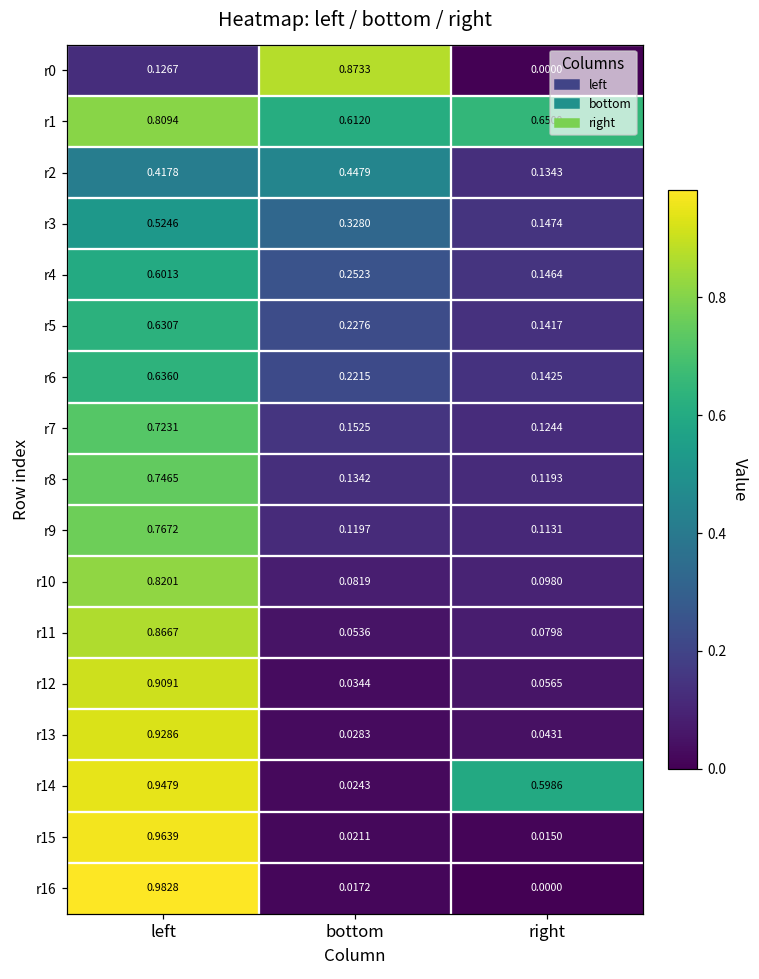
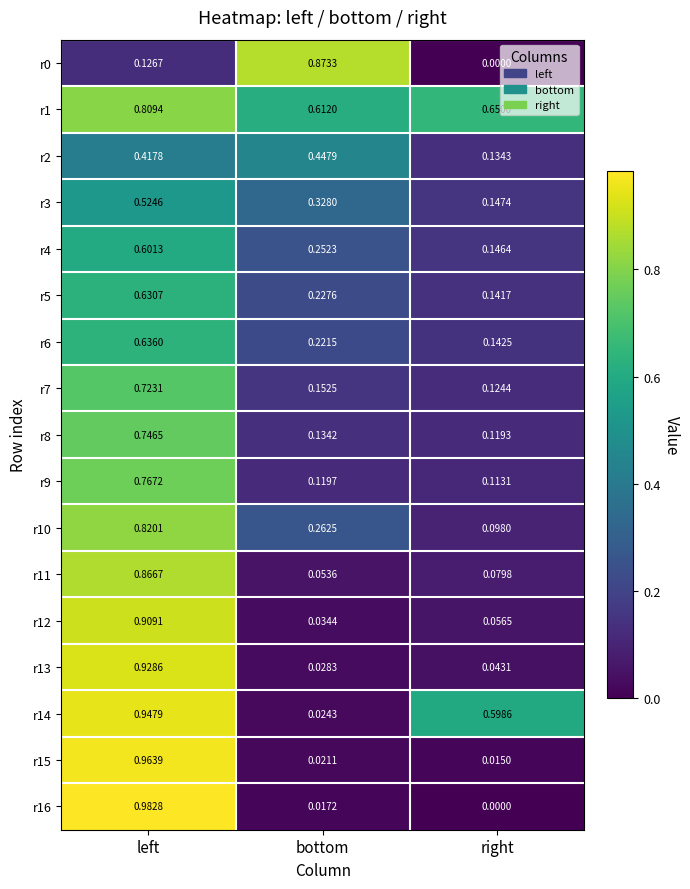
  {
    "r0": {
      "left": 0.1267,
      "bottom": 0.8733
    },
    "r1": {
      "left": 0.8094,
      "bottom": 0.6120
    },
    "r2": {
      "left": 0.4178,
      "bottom": 0.4479,
      "right": 0.1343
    },
    "r3": {
      "left": 0.5246,
      "bottom": 0.3280,
      "right": 0.1474
    },
    "r4": {
      "left": 0.6013,
      "bottom": 0.2523,
      "right": 0.1464
    },
    "r5": {
      "left": 0.6307,
      "bottom": 0.2276,
      "right": 0.1417
    },
    "r6": {
      "left": 0.6360,
      "bottom": 0.2215,
      "right": 0.1425
    },
    "r7": {
      "left": 0.7231,
      "bottom": 0.1525,
      "right": 0.1244
    },
    "r8": {
      "left": 0.7465,
      "bottom": 0.1342,
      "right": 0.1193
    },
    "r9": {
      "left": 0.7672,
      "bottom": 0.1197,
      "right": 0.1131
    },
    "r10": {
      "left": 0.8201,
-     "bottom": 0.0819,
+     "bottom": 0.2625,
      "right": 0.0980
    },
    "r11": {
      "left": 0.8667,
      "bottom": 0.0536,
      "right": 0.0798
    },
    "r12": {
      "left": 0.9091,
      "bottom": 0.0344,
      "right": 0.0565
    },
    "r13": {
      "left": 0.9286,
      "bottom": 0.0283,
      "right": 0.0431
    },
    "r14": {
      "left": 0.9479,
      "bottom": 0.0243,
      "right": 0.5986
    },
    "r15": {
      "left": 0.9639,
      "bottom": 0.0211,
      "right": 0.0150
    },
    "r16": {
      "left": 0.9828,
      "bottom": 0.0172,
      "right": 0.0000
    }
  }
